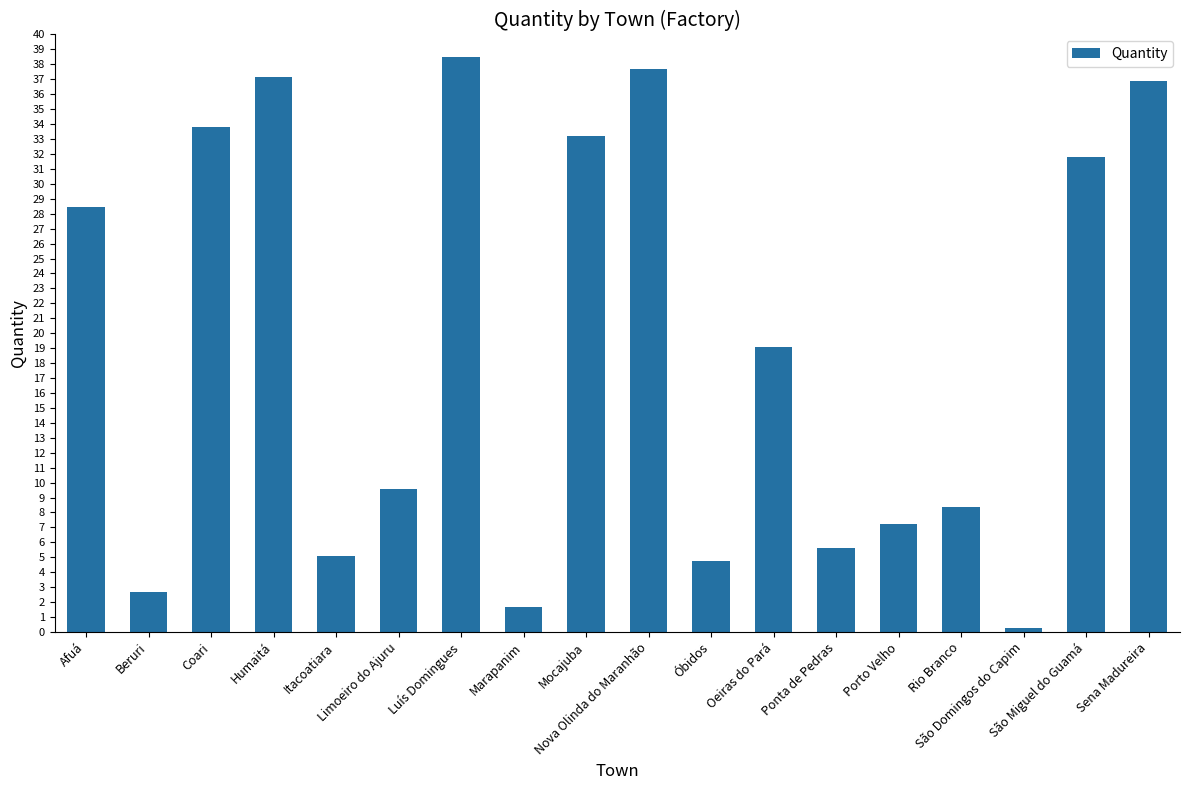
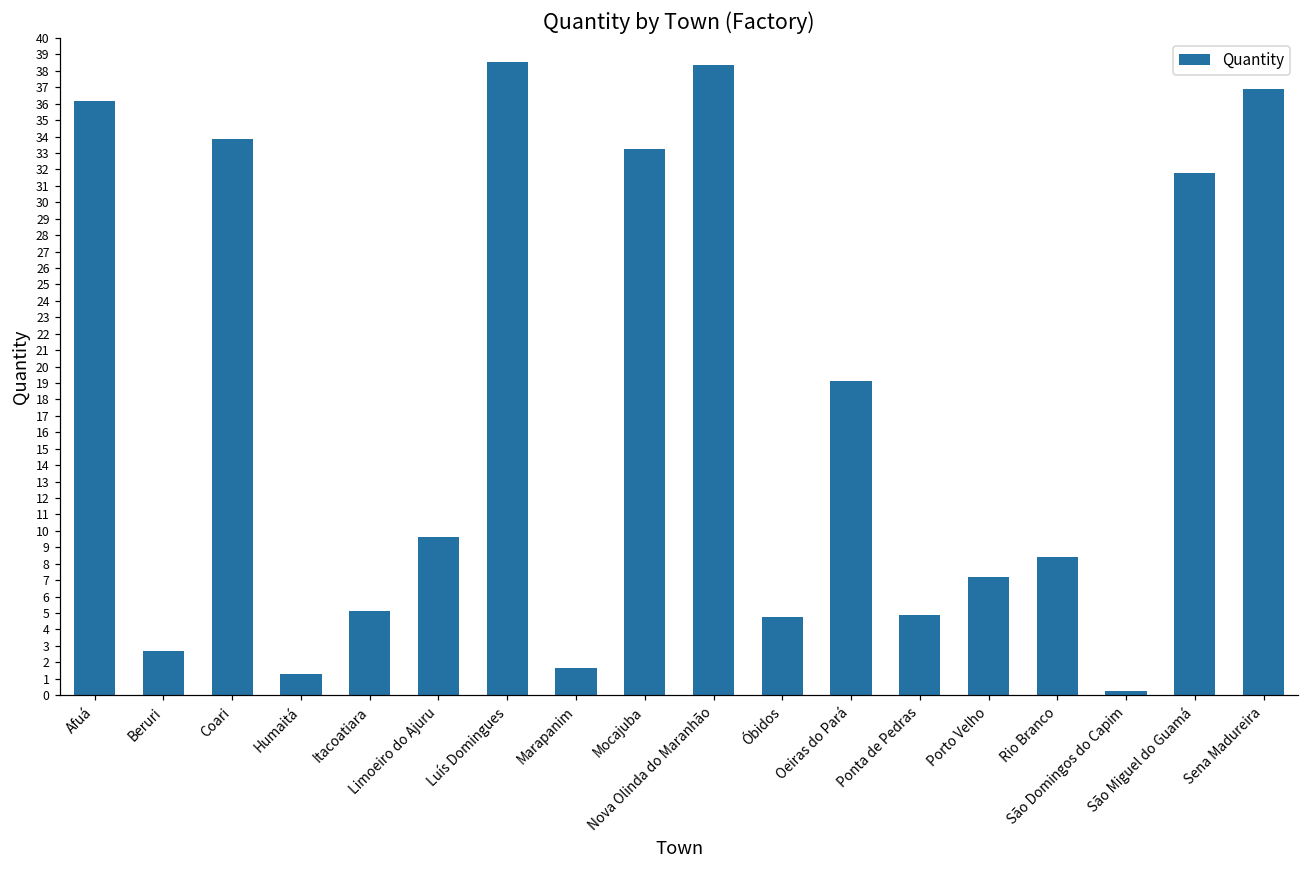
  {
-   "Afuá": 28.5,
+   "Afuá": 36.2,
    "Beruri": 2.7,
    "Coari": 33.8,
-   "Humaitá": 37.1,
+   "Humaitá": 1.3,
    "Itacoatiara": 5.1,
    "Limoeiro do Ajuru": 9.6,
    "Luís Domingues": 38.5,
    "Marapanim": 1.6,
    "Mocajuba": 33.2,
-   "Nova Olinda do Maranhão": 37.7,
+   "Nova Olinda do Maranhão": 38.3,
    "Óbidos": 4.8,
    "Oeiras do Pará": 19.1,
-   "Ponta de Pedras": 5.6,
+   "Ponta de Pedras": 4.9,
    "Porto Velho": 7.2,
    "Rio Branco": 8.4,
    "São Domingos do Capim": 0.2,
    "São Miguel do Guamá": 31.8,
    "Sena Madureira": 36.9
  }
